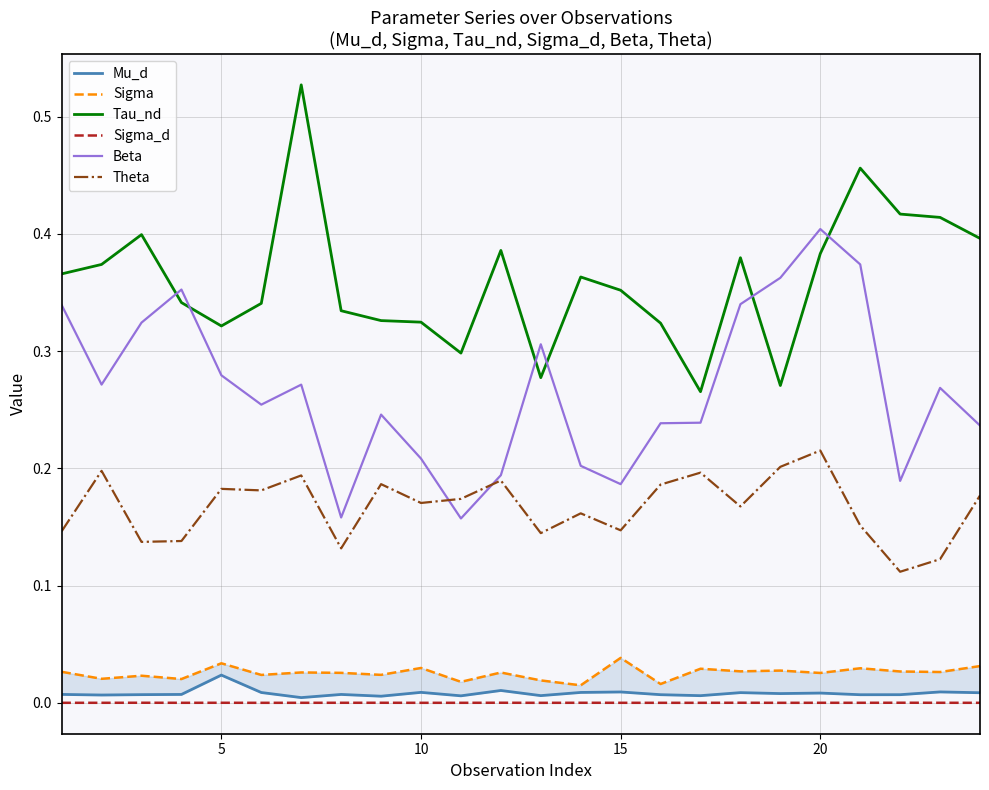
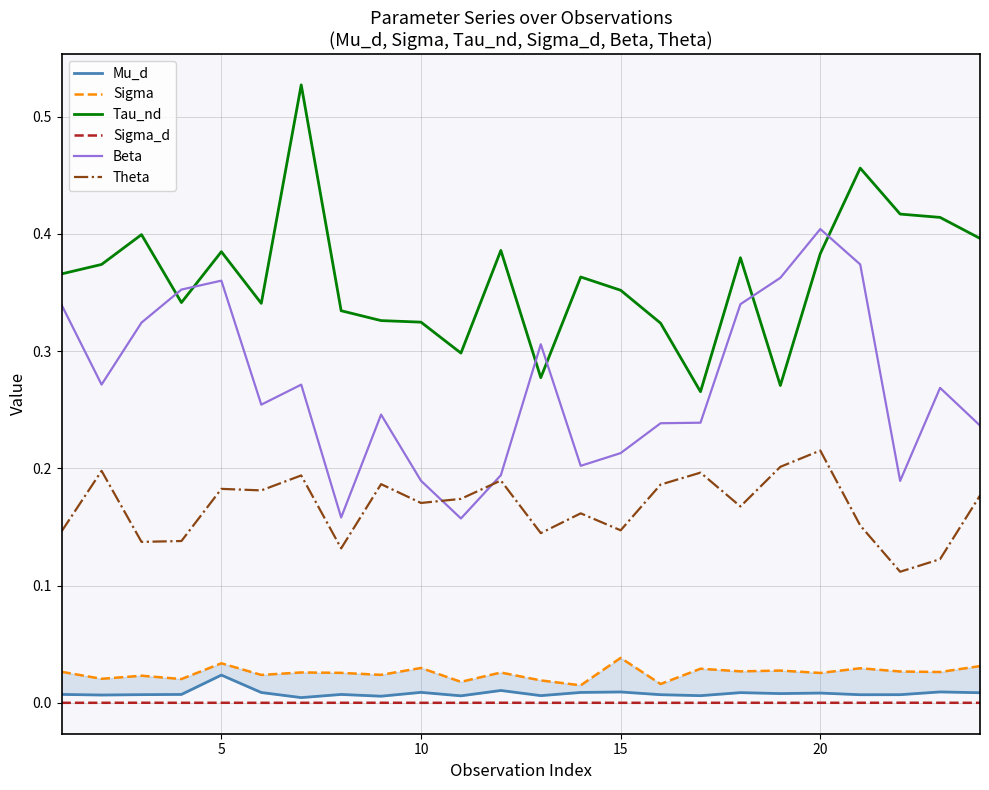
  {
    "Mu_d": {
      "5": 0.024,
      "10": 0.009,
      "15": 0.009,
      "20": 0.008
    },
    "Sigma": {
      "5": 0.034,
      "10": 0.030,
      "15": 0.038,
      "20": 0.026
    },
    "Tau_nd": {
-     "5": 0.321,
+     "5": 0.385,
      "10": 0.325,
      "15": 0.352,
      "20": 0.383
    },
    "Beta": {
-     "5": 0.279,
-     "10": 0.208,
-     "15": 0.187,
+     "5": 0.360,
+     "10": 0.189,
+     "15": 0.213,
      "20": 0.404
    }
  }
